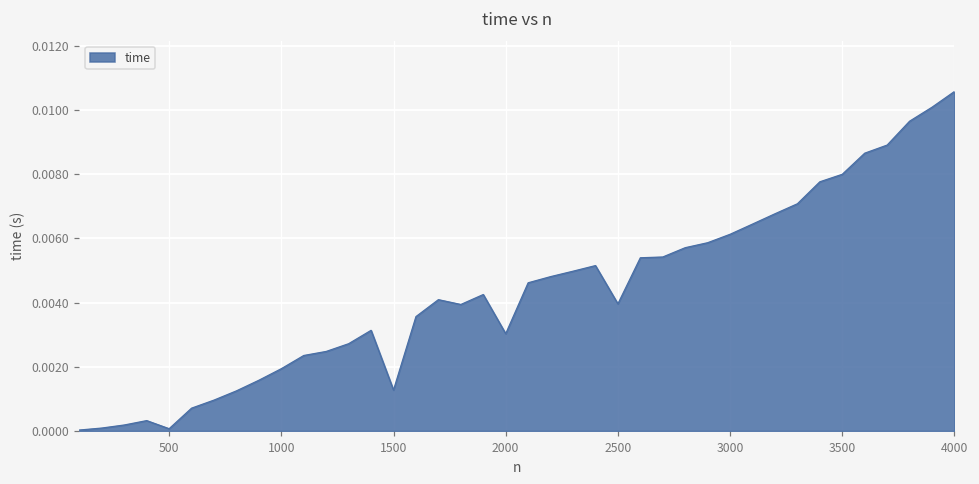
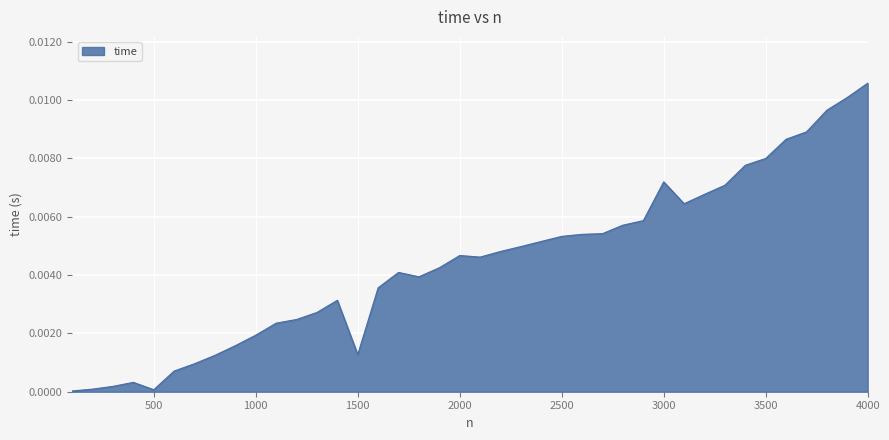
  {
    "500": 0.0001,
    "1000": 0.0019,
    "1500": 0.0013,
-   "2000": 0.0030,
-   "2500": 0.0040,
-   "3000": 0.0061,
+   "2000": 0.0047,
+   "2500": 0.0053,
+   "3000": 0.0072,
    "3500": 0.0080,
    "4000": 0.0106
  }
